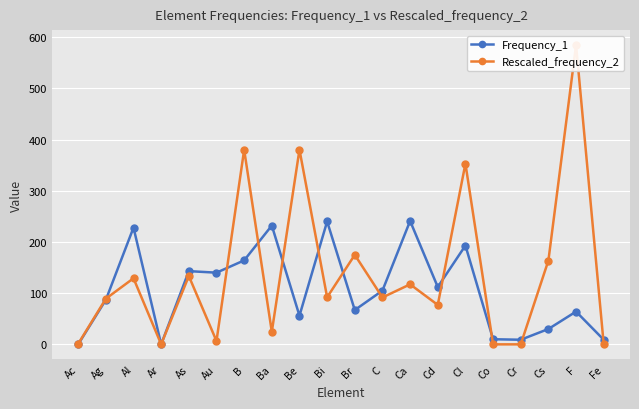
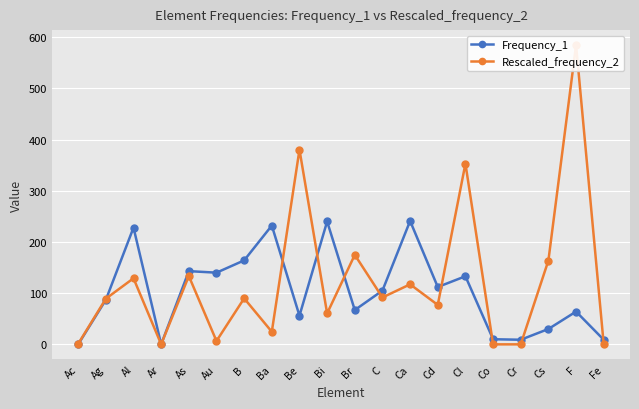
  {
    "Frequency_1": {
      "Al": 230,
      "As": 140,
      "Au": 140,
      "B": 160,
      "Ba": 230,
      "Be": 60,
      "Bi": 240,
      "Br": 70,
      "C": 110,
      "Ca": 240,
      "Cd": 110,
-     "Cl": 190,
+     "Cl": 130,
      "Co": 10,
      "Cr": 10,
      "Cs": 30,
      "F": 60,
      "Fe": 10
    },
    "Rescaled_frequency_2": {
      "Al": 130,
      "As": 130,
      "Au": 10,
-     "B": 380,
+     "B": 90,
      "Ba": 20,
      "Be": 380,
-     "Bi": 90,
+     "Bi": 60,
      "Br": 170,
      "C": 90,
      "Ca": 120,
      "Cd": 80,
      "Cl": 350,
      "Co": 0,
      "Cr": 0,
      "Cs": 160,
      "Fe": 0
    }
  }
